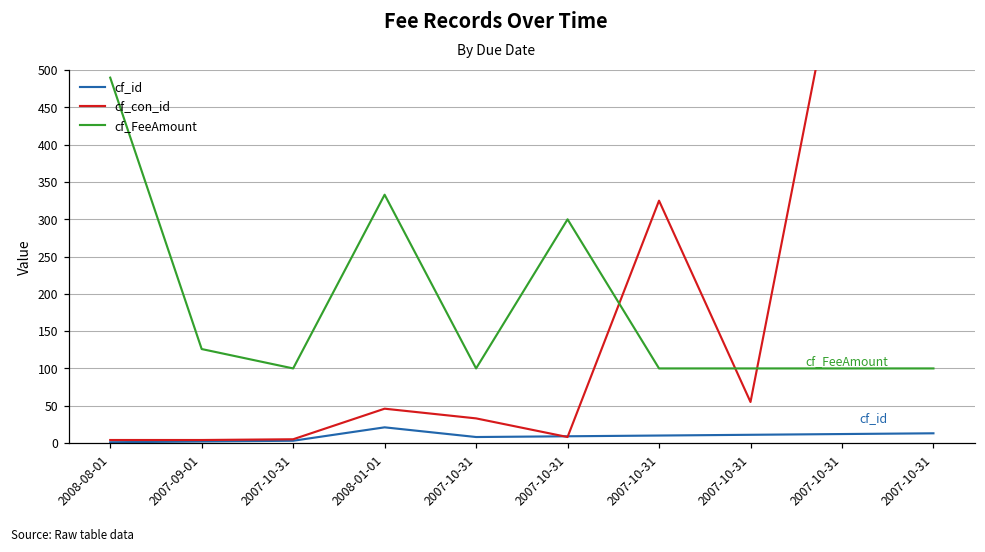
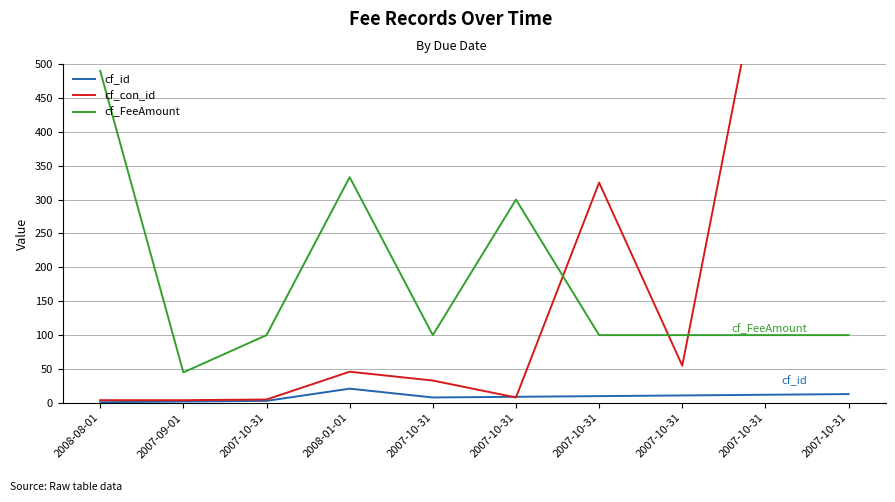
  {
    "cf_id": {
      "2008-01-01": 20
    },
    "cf_con_id": {
      "2008-01-01": 50
    },
    "cf_FeeAmount": {
      "2008-08-01": 490,
-     "2007-09-01": 130,
+     "2007-09-01": 50,
      "2008-01-01": 330
    }
  }
